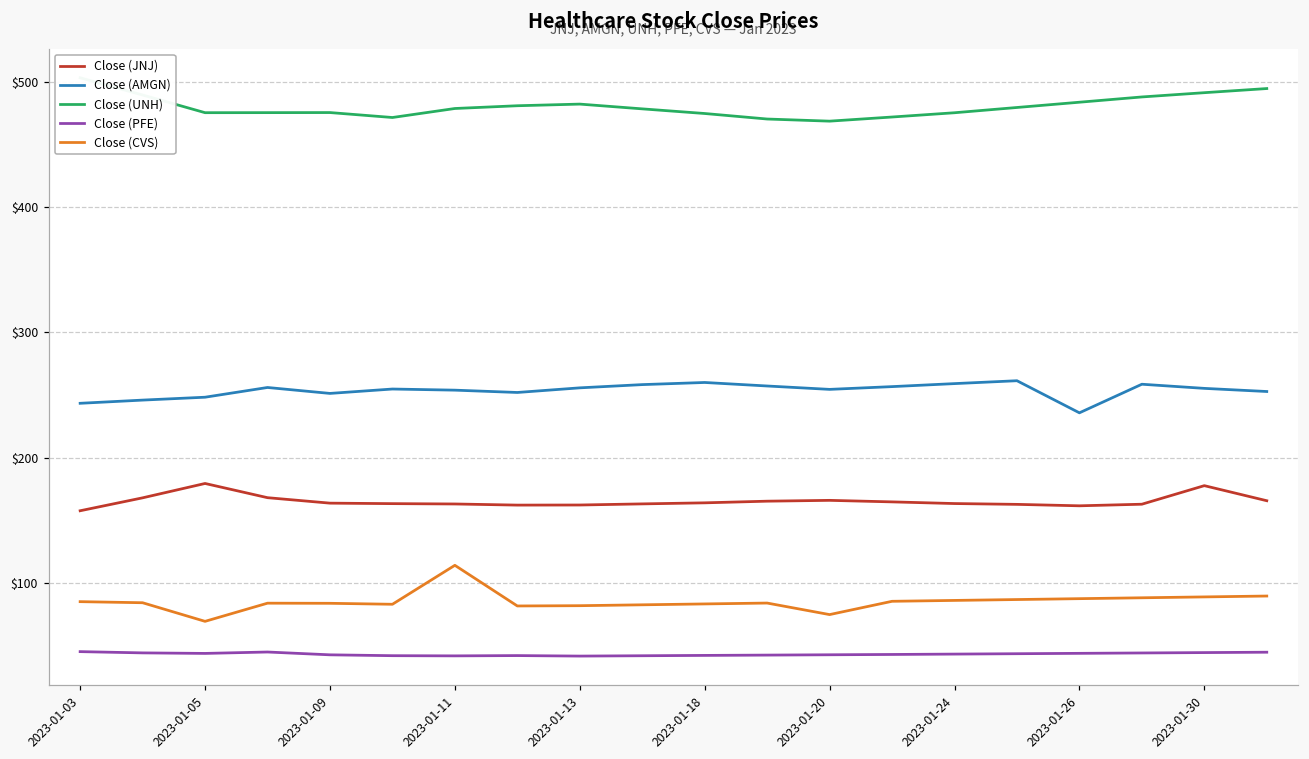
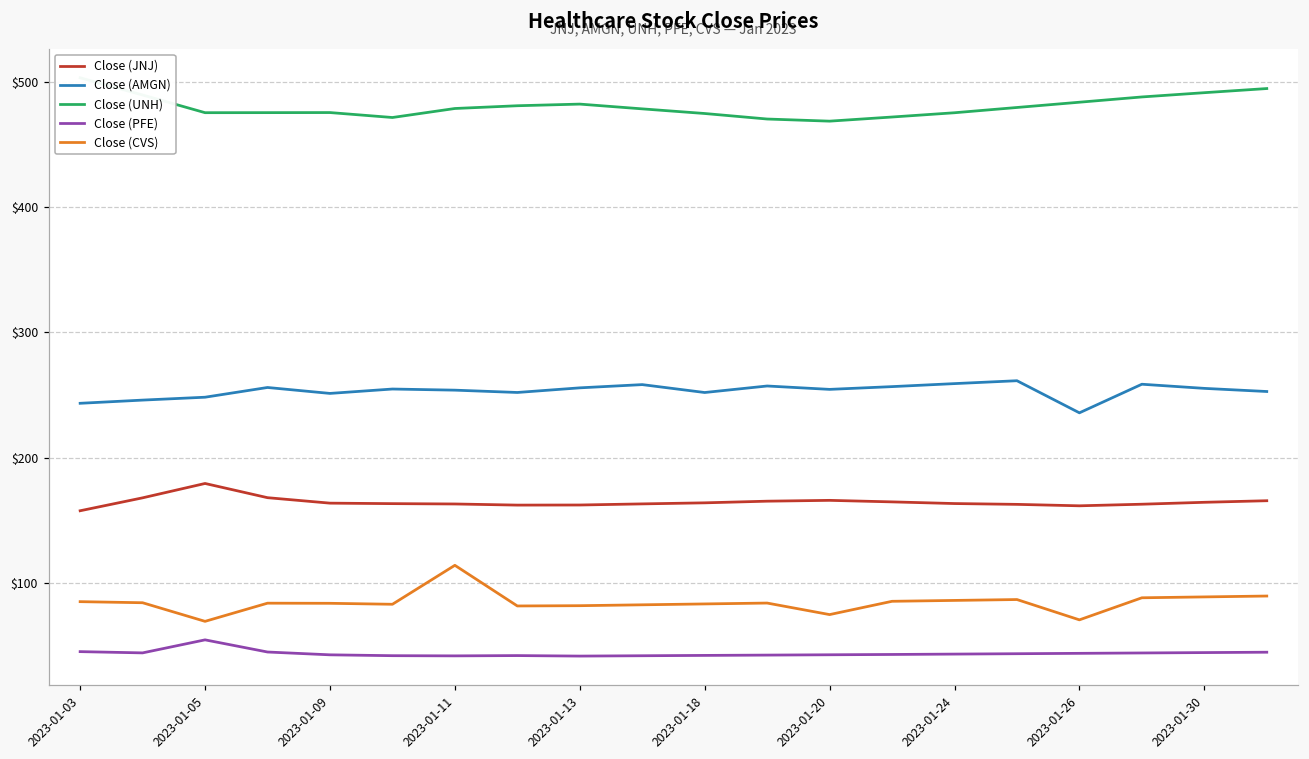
  {
    "Close (JNJ)": {
      "2023-01-03": "$158",
      "2023-01-05": "$180",
      "2023-01-09": "$164",
      "2023-01-11": "$163",
      "2023-01-13": "$162",
      "2023-01-18": "$164",
      "2023-01-20": "$166",
      "2023-01-24": "$164",
      "2023-01-26": "$162",
-     "2023-01-30": "$178"
+     "2023-01-30": "$165"
    },
    "Close (AMGN)": {
      "2023-01-03": "$244",
      "2023-01-05": "$248",
      "2023-01-09": "$251",
      "2023-01-11": "$254",
      "2023-01-13": "$256",
-     "2023-01-18": "$260",
+     "2023-01-18": "$252",
      "2023-01-20": "$255",
      "2023-01-24": "$259",
      "2023-01-26": "$236",
      "2023-01-30": "$255"
    },
    "Close (UNH)": {
      "2023-01-05": "$475",
      "2023-01-09": "$475",
      "2023-01-11": "$479",
      "2023-01-13": "$482",
      "2023-01-18": "$475",
      "2023-01-20": "$469",
      "2023-01-24": "$475",
      "2023-01-26": "$484",
      "2023-01-30": "$491"
    },
    "Close (PFE)": {
      "2023-01-03": "$45",
-     "2023-01-05": "$44",
+     "2023-01-05": "$55",
      "2023-01-09": "$43",
      "2023-01-11": "$42",
      "2023-01-13": "$42",
      "2023-01-18": "$42",
      "2023-01-20": "$43",
      "2023-01-24": "$44",
      "2023-01-26": "$44",
      "2023-01-30": "$45"
    },
    "Close (CVS)": {
      "2023-01-03": "$85",
      "2023-01-05": "$70",
      "2023-01-09": "$84",
      "2023-01-11": "$114",
      "2023-01-13": "$82",
      "2023-01-18": "$84",
      "2023-01-20": "$75",
      "2023-01-24": "$86",
-     "2023-01-26": "$88",
+     "2023-01-26": "$71",
      "2023-01-30": "$89"
    }
  }
